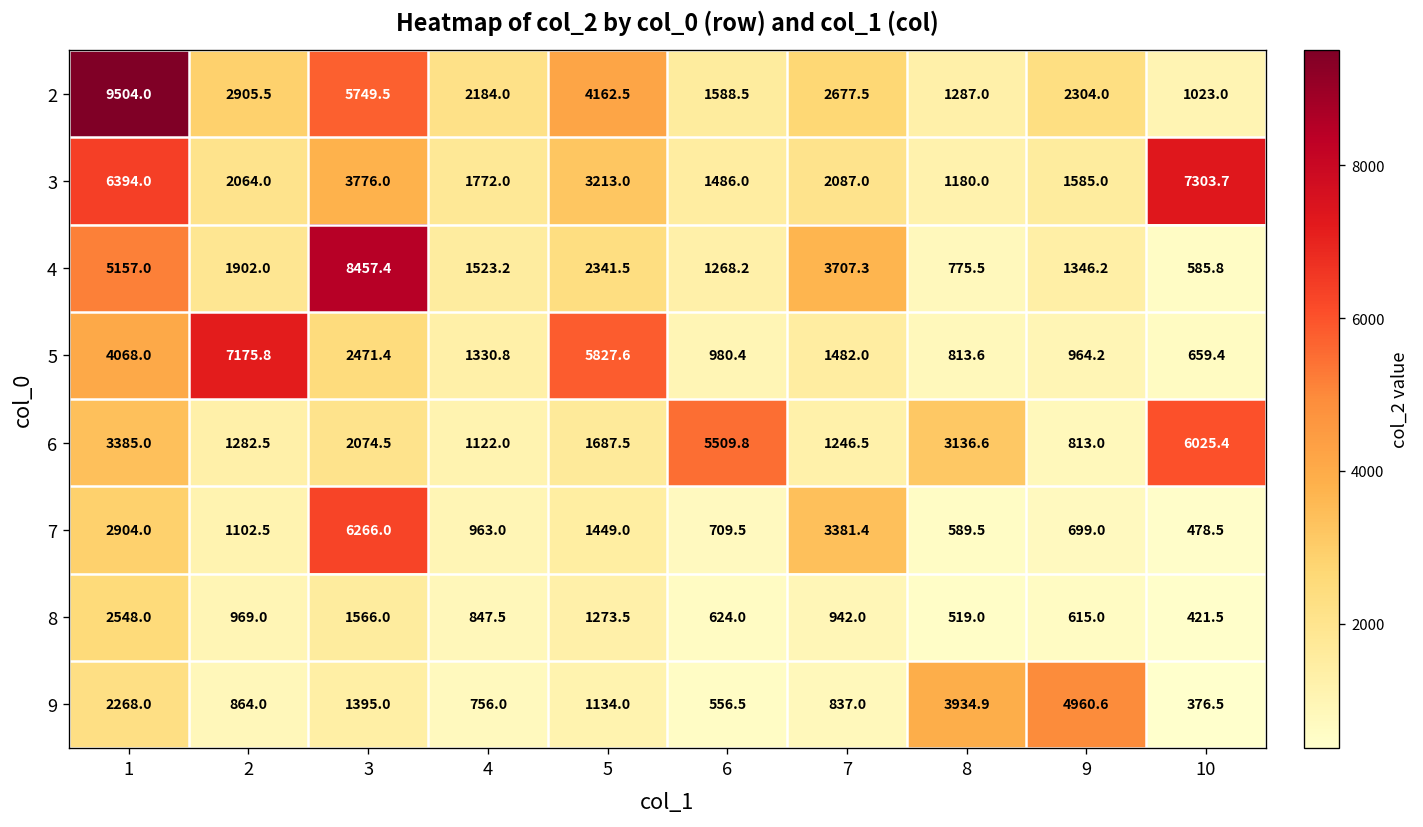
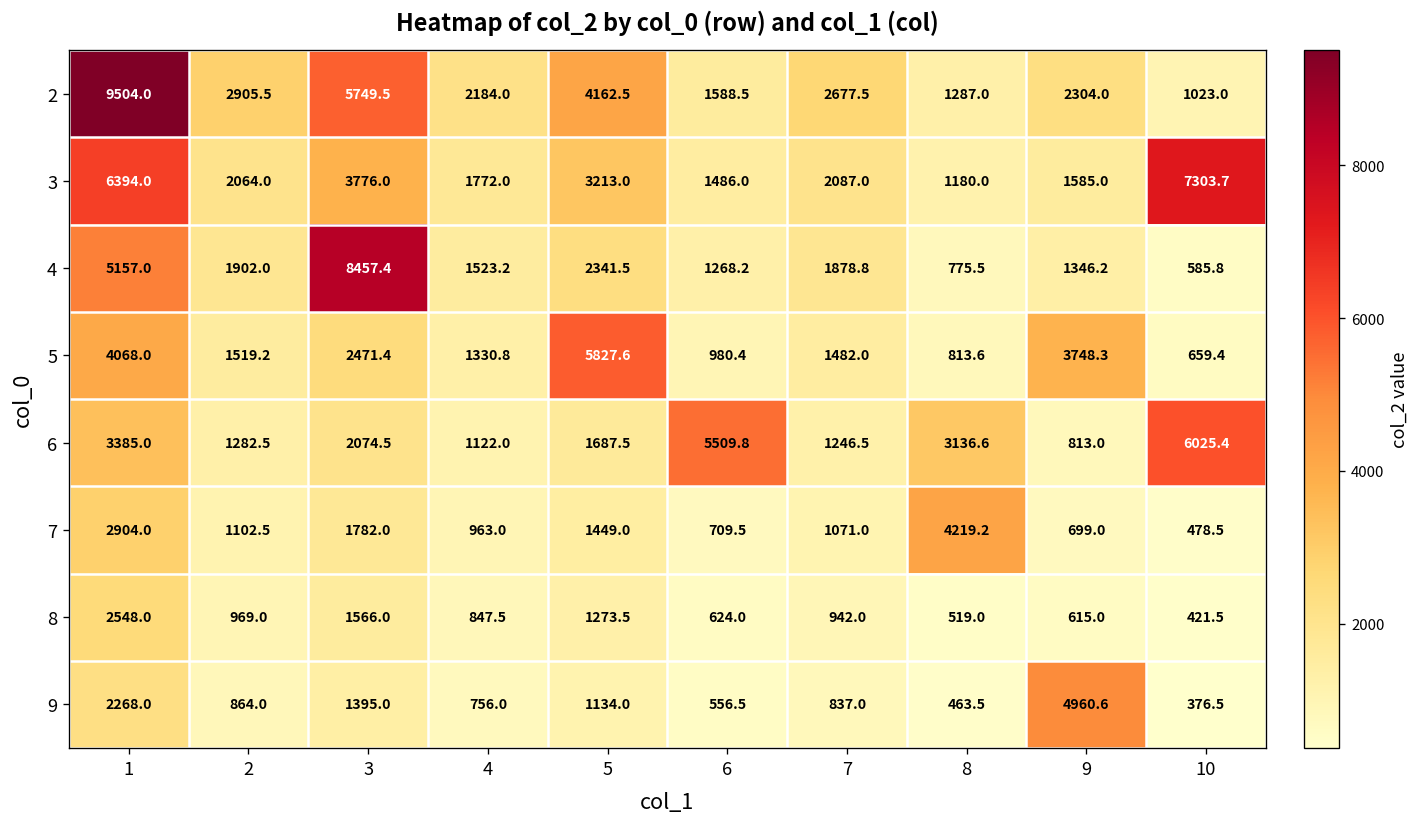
  {
    "2": {
      "1": 9504.0,
      "2": 2905.5,
      "3": 5749.5,
      "4": 2184.0,
      "5": 4162.5,
      "6": 1588.5,
      "7": 2677.5,
      "8": 1287.0,
      "9": 2304.0,
      "10": 1023.0
    },
    "3": {
      "1": 6394.0,
      "2": 2064.0,
      "3": 3776.0,
      "4": 1772.0,
      "5": 3213.0,
      "6": 1486.0,
      "7": 2087.0,
      "8": 1180.0,
      "9": 1585.0,
      "10": 7303.7
    },
    "4": {
      "1": 5157.0,
      "2": 1902.0,
      "3": 8457.4,
      "4": 1523.2,
      "5": 2341.5,
      "6": 1268.2,
-     "7": 3707.3,
+     "7": 1878.8,
      "8": 775.5,
      "9": 1346.2,
      "10": 585.8
    },
    "5": {
      "1": 4068.0,
-     "2": 7175.8,
+     "2": 1519.2,
      "3": 2471.4,
      "4": 1330.8,
      "5": 5827.6,
      "6": 980.4,
      "7": 1482.0,
      "8": 813.6,
-     "9": 964.2,
+     "9": 3748.3,
      "10": 659.4
    },
    "6": {
      "1": 3385.0,
      "2": 1282.5,
      "3": 2074.5,
      "4": 1122.0,
      "5": 1687.5,
      "6": 5509.8,
      "7": 1246.5,
      "8": 3136.6,
      "9": 813.0,
      "10": 6025.4
    },
    "7": {
      "1": 2904.0,
      "2": 1102.5,
-     "3": 6266.0,
+     "3": 1782.0,
      "4": 963.0,
      "5": 1449.0,
      "6": 709.5,
-     "7": 3381.4,
-     "8": 589.5,
+     "7": 1071.0,
+     "8": 4219.2,
      "9": 699.0,
      "10": 478.5
    },
    "8": {
      "1": 2548.0,
      "2": 969.0,
      "3": 1566.0,
      "4": 847.5,
      "5": 1273.5,
      "6": 624.0,
      "7": 942.0,
      "8": 519.0,
      "9": 615.0,
      "10": 421.5
    },
    "9": {
      "1": 2268.0,
      "2": 864.0,
      "3": 1395.0,
      "4": 756.0,
      "5": 1134.0,
      "6": 556.5,
      "7": 837.0,
-     "8": 3934.9,
+     "8": 463.5,
      "9": 4960.6,
      "10": 376.5
    }
  }
